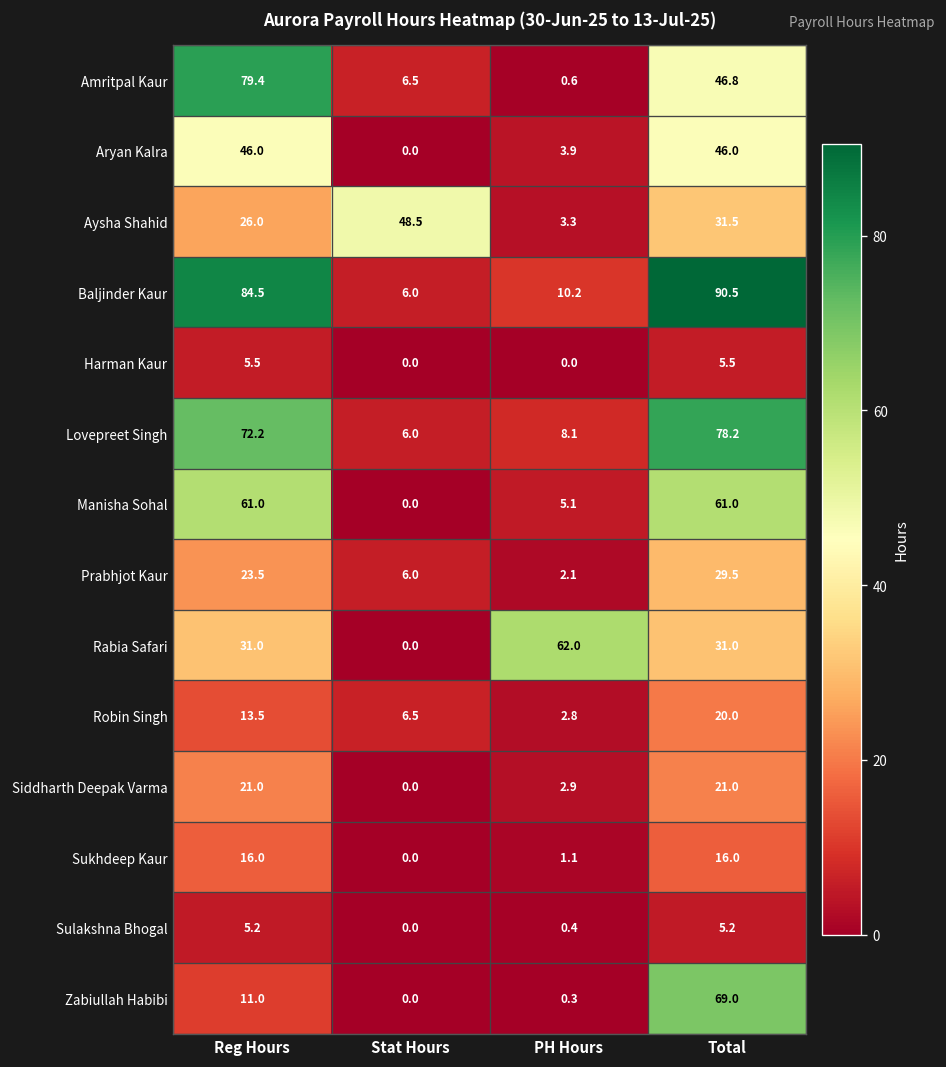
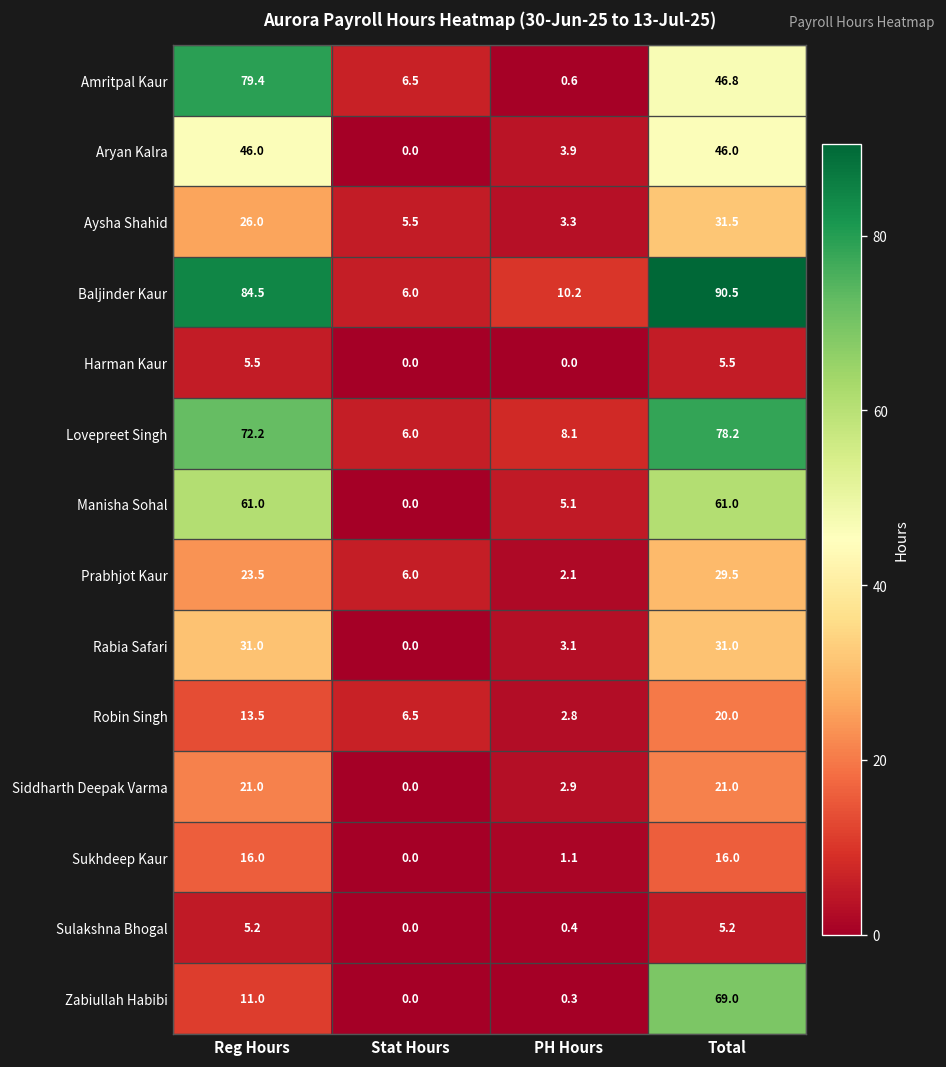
  {
    "Amritpal Kaur": {
      "Reg Hours": 79.4,
      "Stat Hours": 6.5,
      "PH Hours": 0.6,
      "Total": 46.8
    },
    "Aryan Kalra": {
      "Reg Hours": 46.0,
      "Stat Hours": 0.0,
      "PH Hours": 3.9,
      "Total": 46.0
    },
    "Aysha Shahid": {
      "Reg Hours": 26.0,
-     "Stat Hours": 48.5,
+     "Stat Hours": 5.5,
      "PH Hours": 3.3,
      "Total": 31.5
    },
    "Baljinder Kaur": {
      "Reg Hours": 84.5,
      "Stat Hours": 6.0,
      "PH Hours": 10.2,
      "Total": 90.5
    },
    "Harman Kaur": {
      "Reg Hours": 5.5,
      "Stat Hours": 0.0,
      "PH Hours": 0.0,
      "Total": 5.5
    },
    "Lovepreet Singh": {
      "Reg Hours": 72.2,
      "Stat Hours": 6.0,
      "PH Hours": 8.1,
      "Total": 78.2
    },
    "Manisha Sohal": {
      "Reg Hours": 61.0,
      "Stat Hours": 0.0,
      "PH Hours": 5.1,
      "Total": 61.0
    },
    "Prabhjot Kaur": {
      "Reg Hours": 23.5,
      "Stat Hours": 6.0,
      "PH Hours": 2.1,
      "Total": 29.5
    },
    "Rabia Safari": {
      "Reg Hours": 31.0,
      "Stat Hours": 0.0,
-     "PH Hours": 62.0,
+     "PH Hours": 3.1,
      "Total": 31.0
    },
    "Robin Singh": {
      "Reg Hours": 13.5,
      "Stat Hours": 6.5,
      "PH Hours": 2.8,
      "Total": 20.0
    },
    "Siddharth Deepak Varma": {
      "Reg Hours": 21.0,
      "Stat Hours": 0.0,
      "PH Hours": 2.9,
      "Total": 21.0
    },
    "Sukhdeep Kaur": {
      "Reg Hours": 16.0,
      "Stat Hours": 0.0,
      "PH Hours": 1.1,
      "Total": 16.0
    },
    "Sulakshna Bhogal": {
      "Reg Hours": 5.2,
      "Stat Hours": 0.0,
      "PH Hours": 0.4,
      "Total": 5.2
    },
    "Zabiullah Habibi": {
      "Reg Hours": 11.0,
      "Stat Hours": 0.0,
      "PH Hours": 0.3,
      "Total": 69.0
    }
  }
